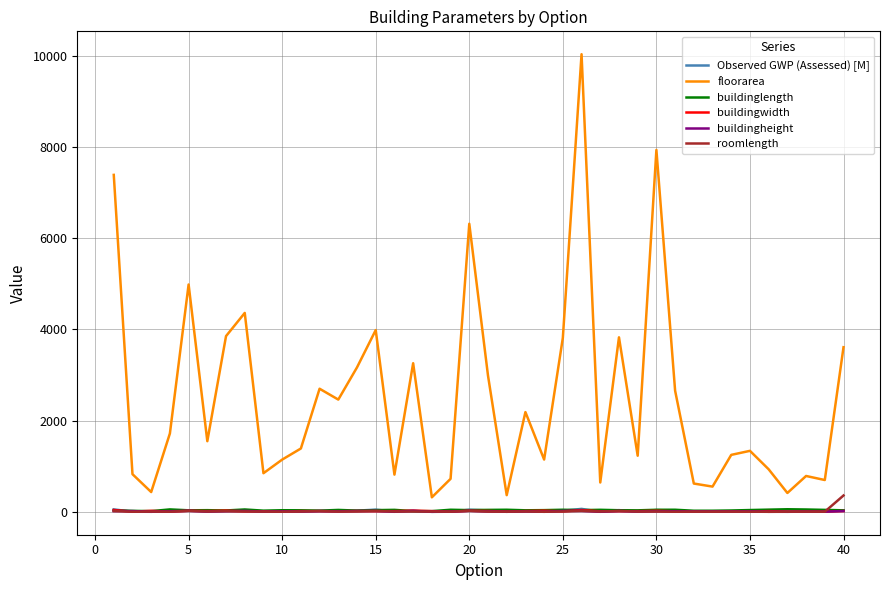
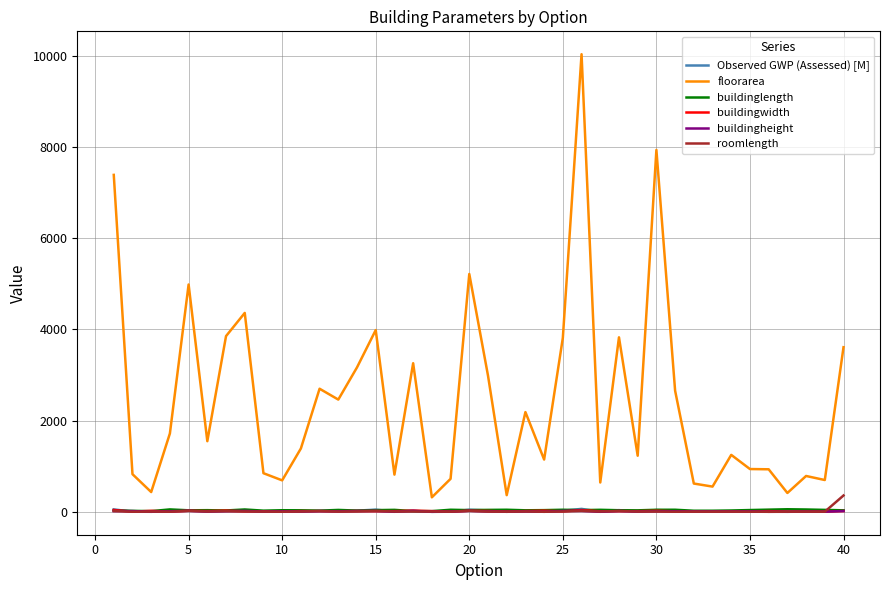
  {
    "floorarea": {
      "5": 5000,
-     "10": 1100,
+     "10": 700,
      "15": 4000,
-     "20": 6300,
+     "20": 5200,
      "25": 3800,
      "30": 7900,
-     "35": 1300,
+     "35": 900,
      "40": 3600
    },
    "roomlength": {
      "40": 400
    }
  }
